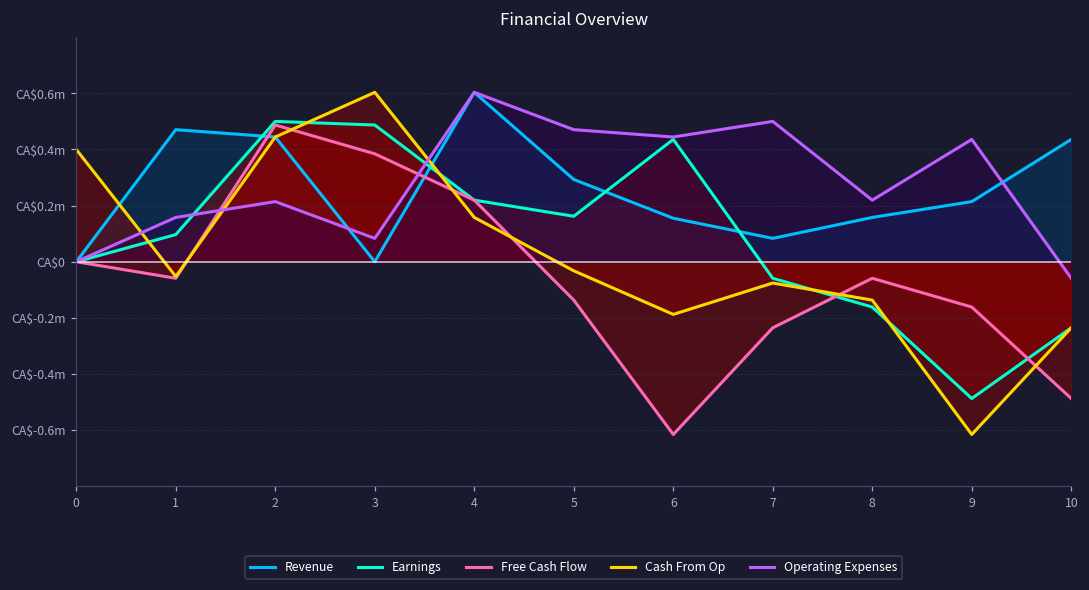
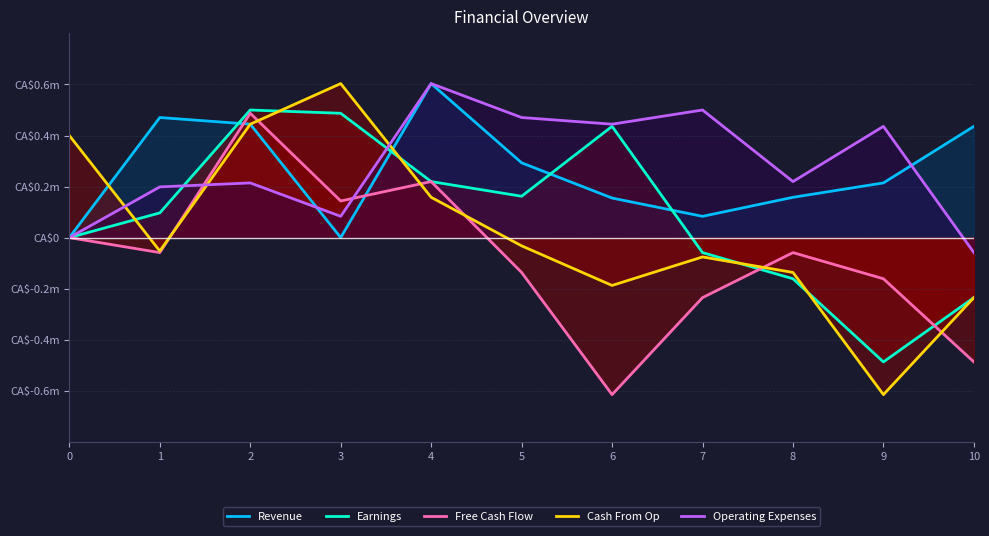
  {
    "Revenue": {
      "1": "CA$0.47m",
      "3": "CA$0.00m",
      "5": "CA$0.29m",
      "6": "CA$0.16m",
      "7": "CA$0.08m",
      "8": "CA$0.16m",
      "9": "CA$0.21m",
      "10": "CA$0.44m"
    },
    "Earnings": {
      "7": "CA$-0.06m",
      "8": "CA$-0.16m",
      "9": "CA$-0.49m"
    },
    "Free Cash Flow": {
-     "3": "CA$0.38m",
+     "3": "CA$0.14m",
      "5": "CA$-0.14m",
      "6": "CA$-0.62m",
      "7": "CA$-0.24m",
      "8": "CA$-0.06m",
      "9": "CA$-0.16m",
      "10": "CA$-0.49m"
    },
    "Cash From Op": {
      "5": "CA$-0.03m",
      "6": "CA$-0.19m",
      "7": "CA$-0.08m",
      "8": "CA$-0.14m",
      "9": "CA$-0.62m"
    },
    "Operating Expenses": {
-     "1": "CA$0.16m",
+     "1": "CA$0.20m",
      "10": "CA$-0.06m"
    }
  }
